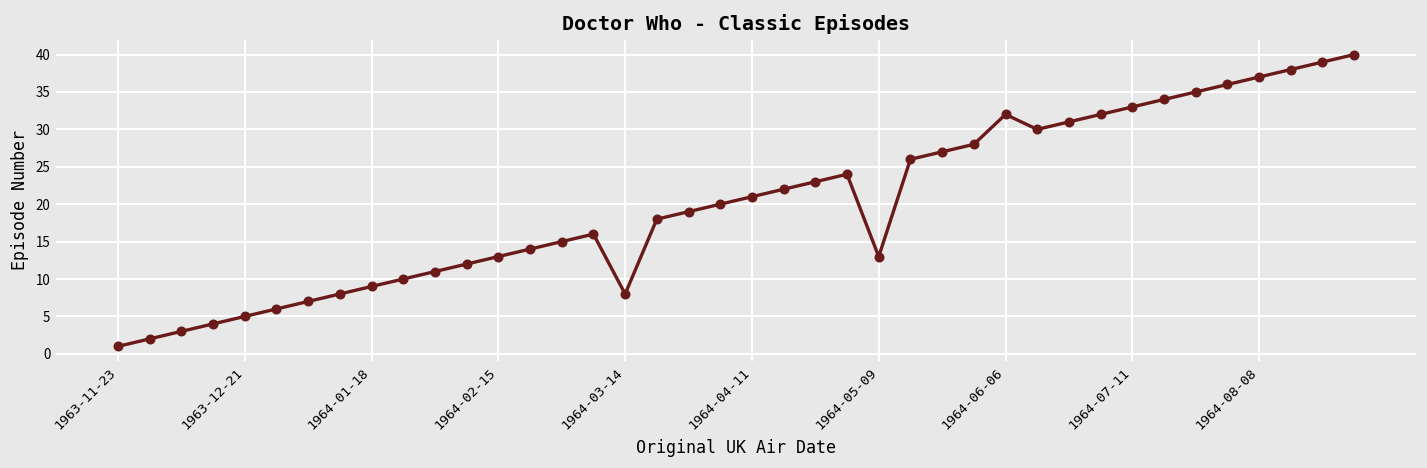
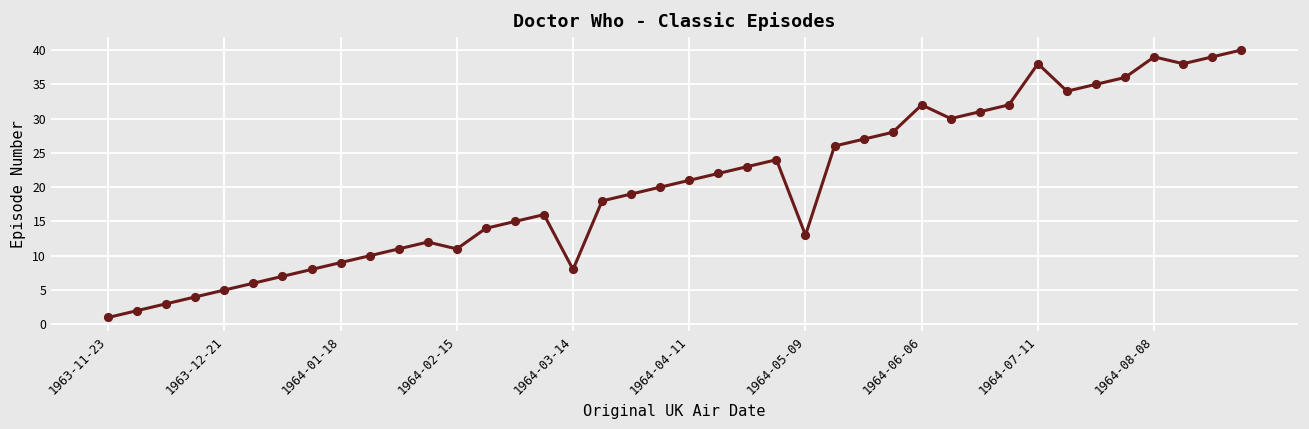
  {
    "1963-11-23": 1,
    "1963-12-21": 5,
    "1964-01-18": 9,
-   "1964-02-15": 13,
+   "1964-02-15": 11,
    "1964-03-14": 8,
    "1964-04-11": 21,
    "1964-05-09": 13,
    "1964-06-06": 32,
-   "1964-07-11": 33,
-   "1964-08-08": 37
+   "1964-07-11": 38,
+   "1964-08-08": 39
  }
